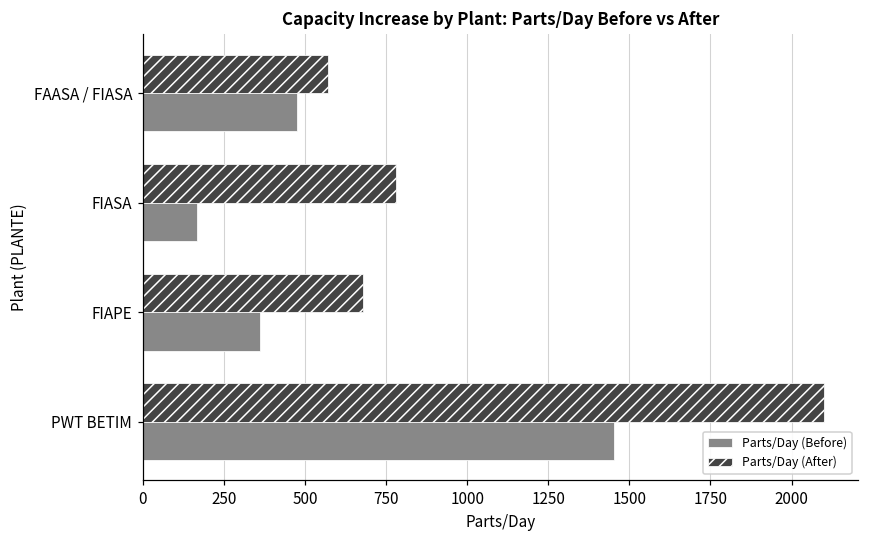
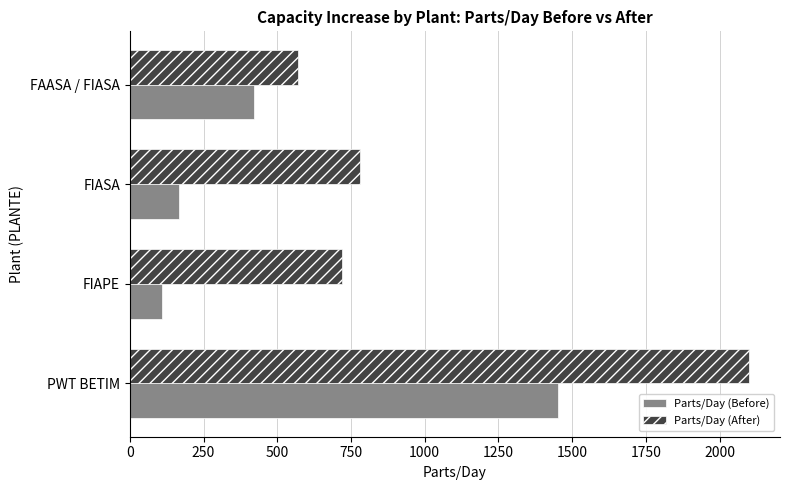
  {
    "Parts/Day (Before)": {
-     "FAASA / FIASA": 480,
+     "FAASA / FIASA": 420,
      "FIASA": 170,
-     "FIAPE": 360,
+     "FIAPE": 110,
      "PWT BETIM": 1450
    },
    "Parts/Day (After)": {
      "FAASA / FIASA": 570,
      "FIASA": 780,
-     "FIAPE": 680,
+     "FIAPE": 720,
      "PWT BETIM": 2100
    }
  }
